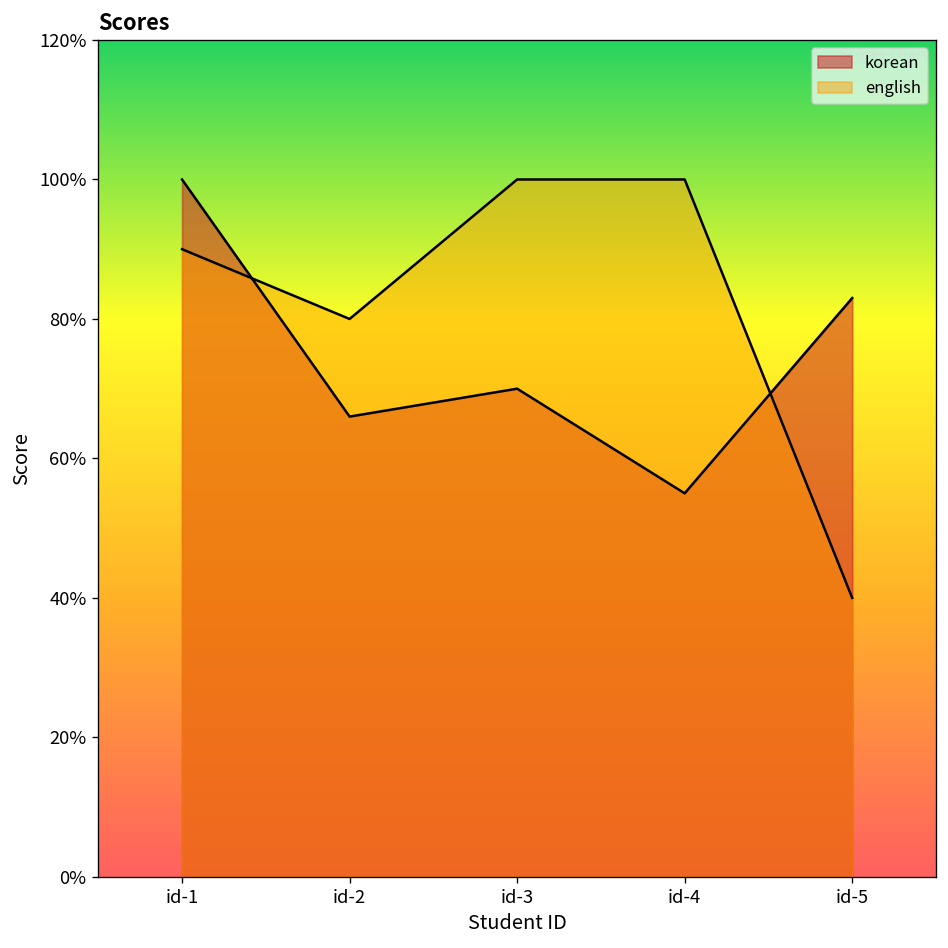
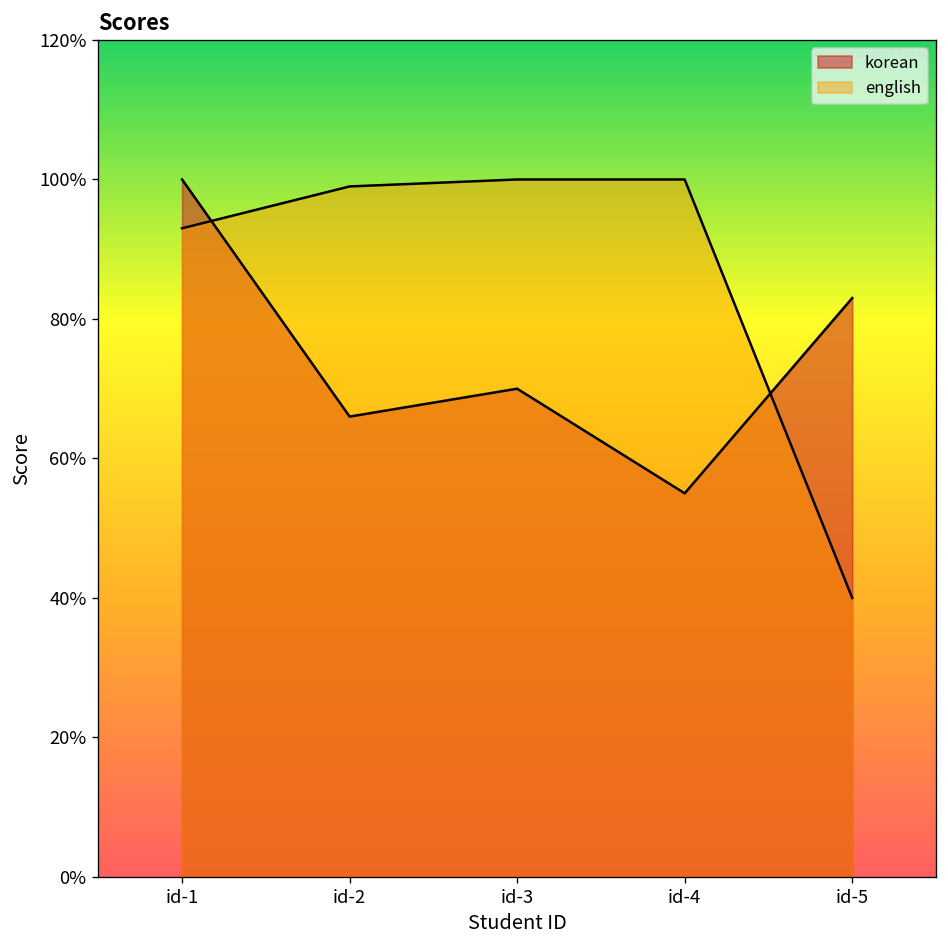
  {
    "korean": {
      "id-1": "100%",
      "id-2": "66%",
      "id-3": "70%",
      "id-4": "55%",
      "id-5": "83%"
    },
    "english": {
-     "id-1": "90%",
-     "id-2": "80%",
+     "id-1": "93%",
+     "id-2": "99%",
      "id-3": "100%",
      "id-4": "100%",
      "id-5": "40%"
    }
  }
